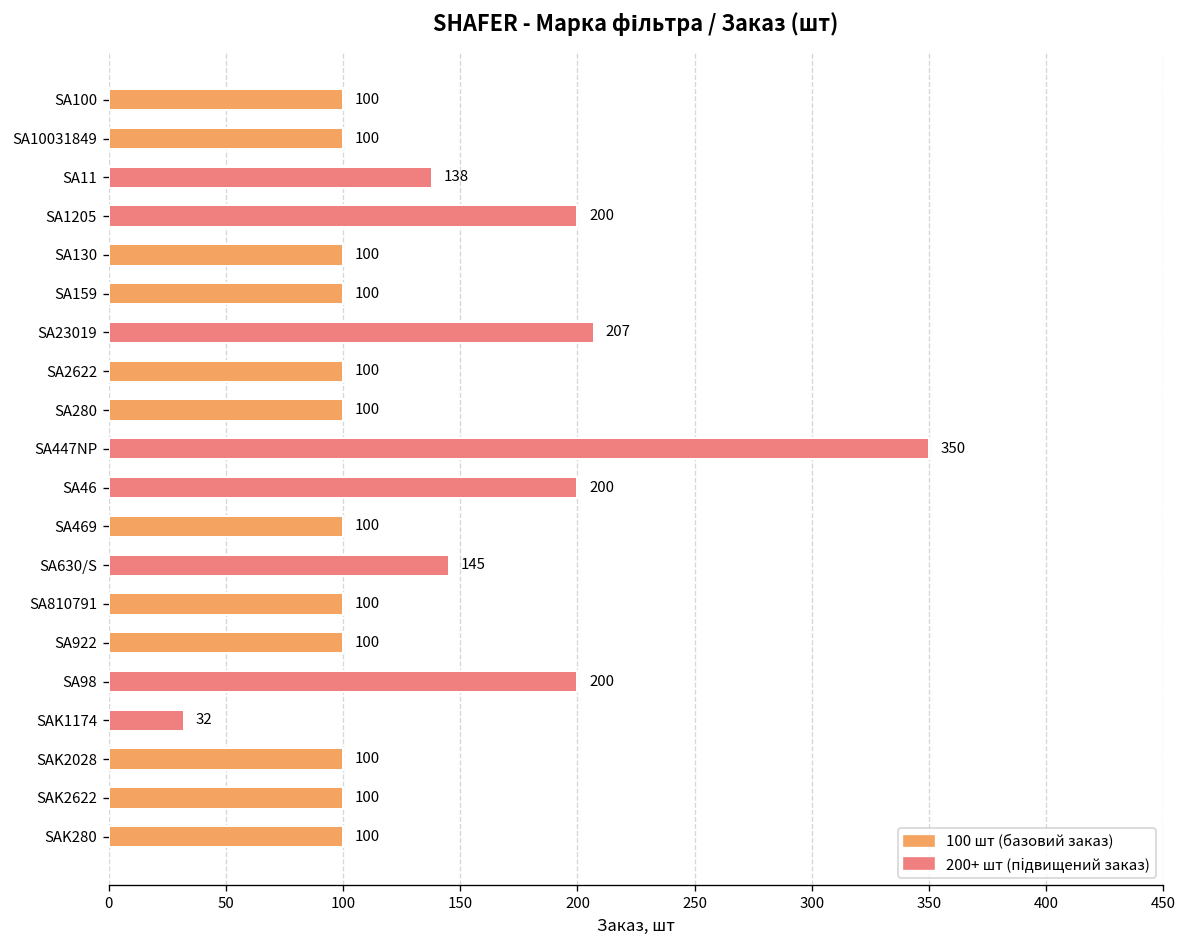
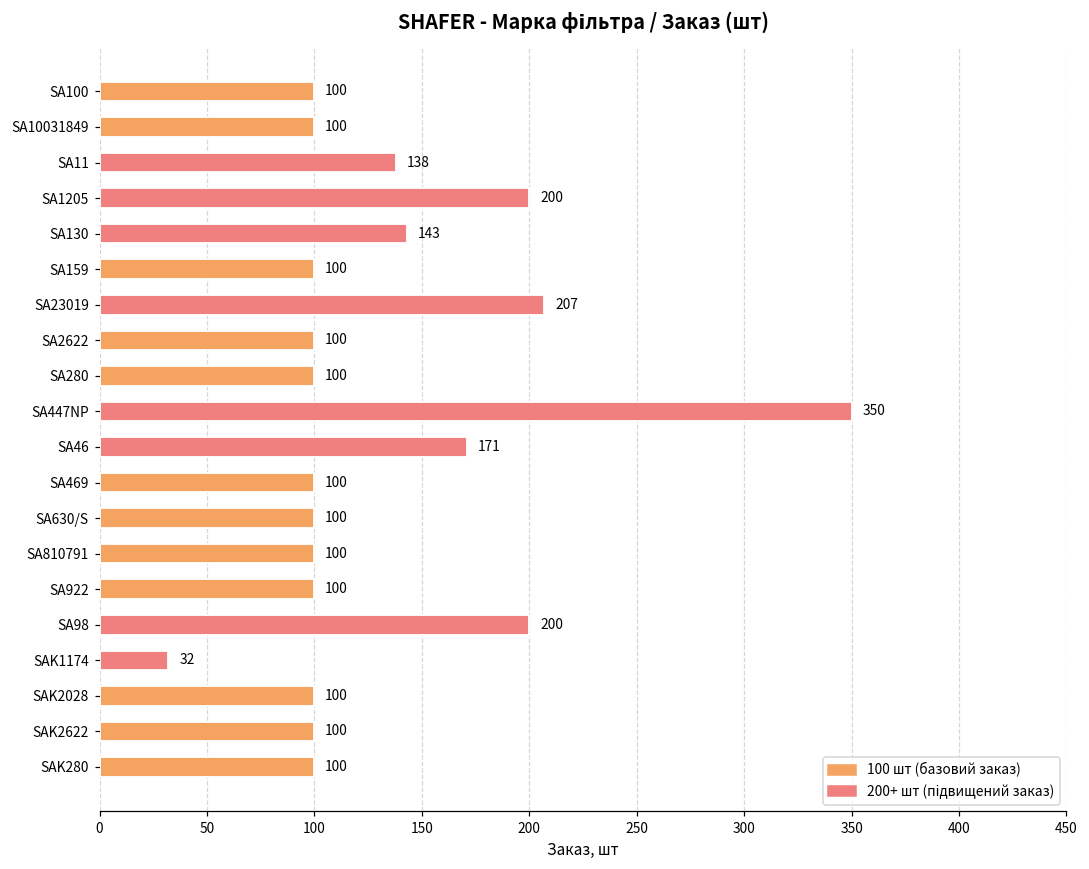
  {
    "SA100": 100,
    "SA10031849": 100,
    "SA11": 138,
    "SA1205": 200,
-   "SA130": 100,
+   "SA130": 143,
    "SA159": 100,
    "SA23019": 207,
    "SA2622": 100,
    "SA280": 100,
    "SA447NP": 350,
-   "SA46": 200,
+   "SA46": 171,
    "SA469": 100,
-   "SA630/S": 145,
+   "SA630/S": 100,
    "SA810791": 100,
    "SA922": 100,
    "SA98": 200,
    "SAK1174": 32,
    "SAK2028": 100,
    "SAK2622": 100,
    "SAK280": 100
  }
